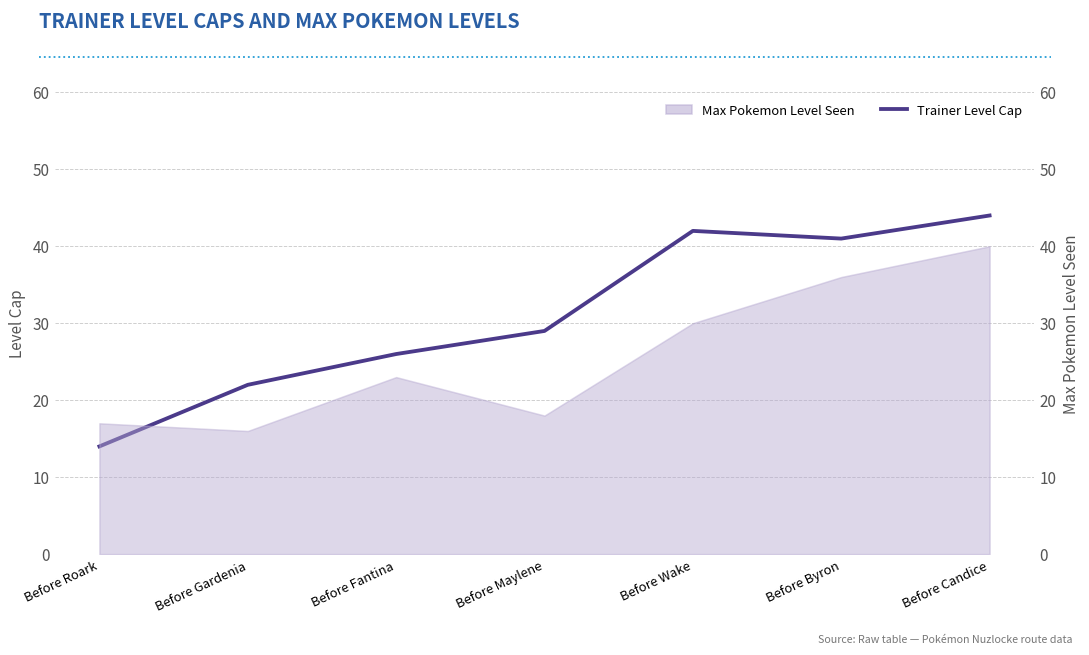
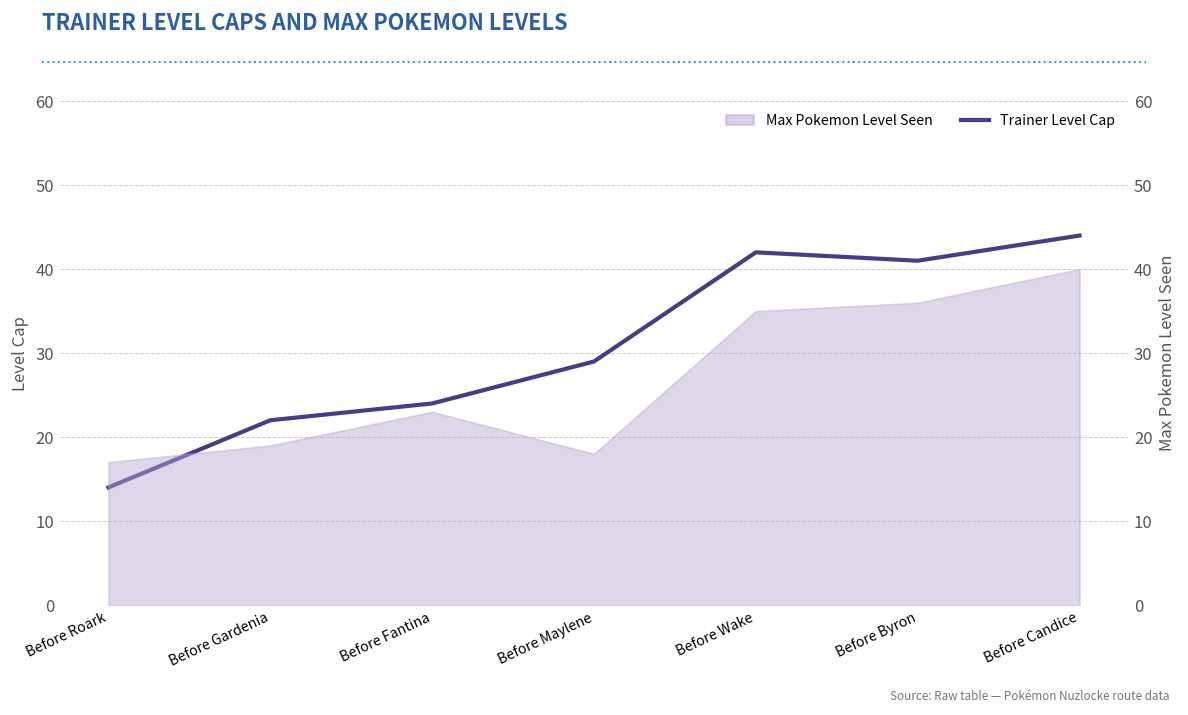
  {
    "Trainer Level Cap": {
      "Before Roark": 14,
      "Before Gardenia": 22,
-     "Before Fantina": 26,
+     "Before Fantina": 24,
      "Before Maylene": 29,
      "Before Wake": 42,
      "Before Byron": 41,
      "Before Candice": 44
    },
    "Max Pokemon Level Seen": {
      "Before Roark": 17,
-     "Before Gardenia": 16,
+     "Before Gardenia": 19,
      "Before Fantina": 23,
      "Before Maylene": 18,
-     "Before Wake": 30,
+     "Before Wake": 35,
      "Before Byron": 36,
      "Before Candice": 40
    }
  }
